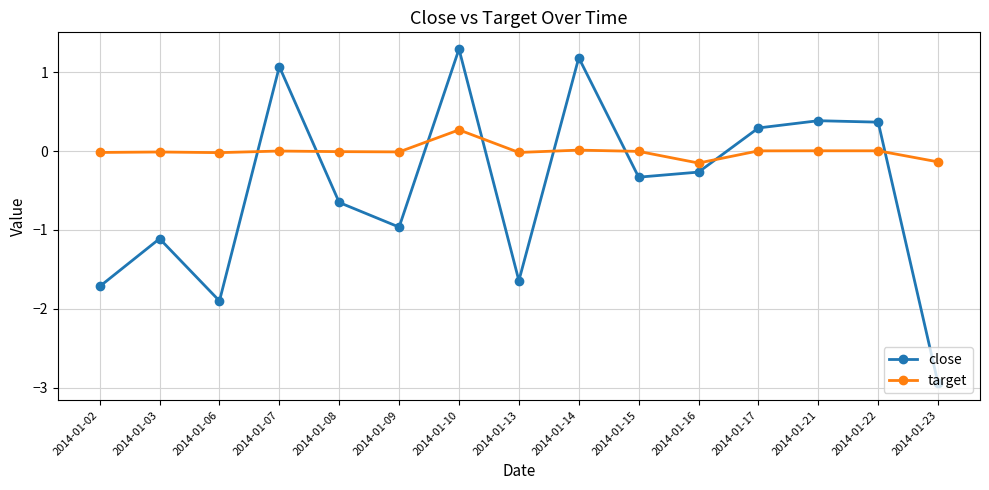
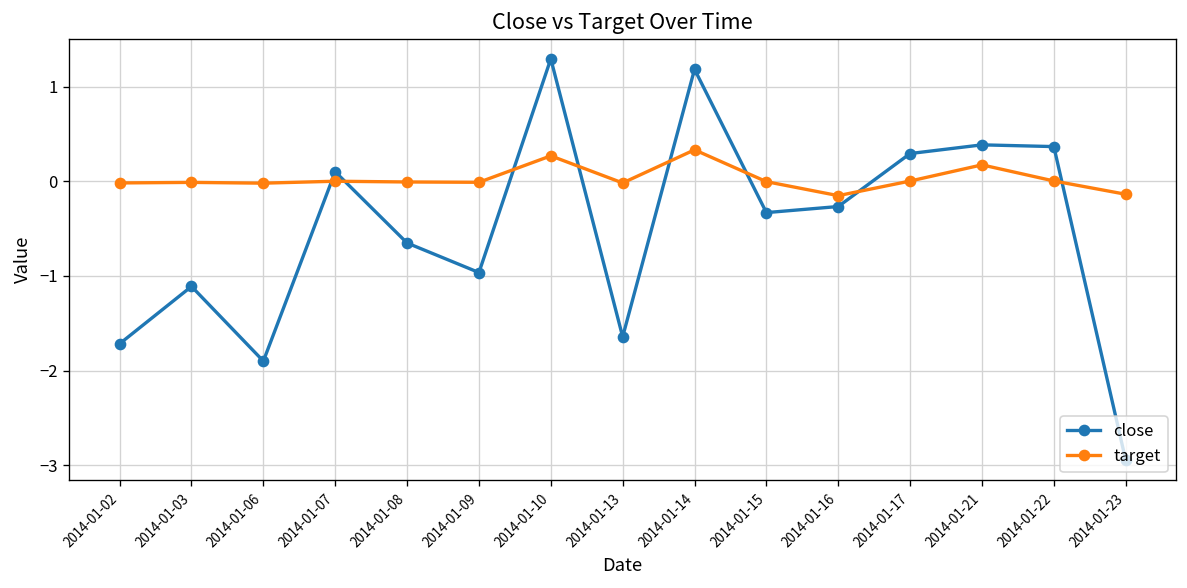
  {
    "close": {
      "2014-01-02": -1.7,
      "2014-01-03": -1.1,
      "2014-01-06": -1.9,
-     "2014-01-07": 1.1,
+     "2014-01-07": 0.1,
      "2014-01-08": -0.7,
      "2014-01-09": -1.0,
      "2014-01-10": 1.3,
      "2014-01-13": -1.6,
      "2014-01-14": 1.2,
      "2014-01-15": -0.3,
      "2014-01-16": -0.3,
      "2014-01-17": 0.3,
      "2014-01-21": 0.4,
      "2014-01-22": 0.4
    },
    "target": {
      "2014-01-02": 0.0,
      "2014-01-03": 0.0,
      "2014-01-06": 0.0,
      "2014-01-07": 0.0,
      "2014-01-08": 0.0,
      "2014-01-09": 0.0,
      "2014-01-10": 0.3,
      "2014-01-13": 0.0,
-     "2014-01-14": 0.0,
+     "2014-01-14": 0.3,
      "2014-01-15": 0.0,
      "2014-01-16": -0.2,
      "2014-01-17": 0.0,
-     "2014-01-21": 0.0,
+     "2014-01-21": 0.2,
      "2014-01-22": 0.0,
      "2014-01-23": -0.1
    }
  }
